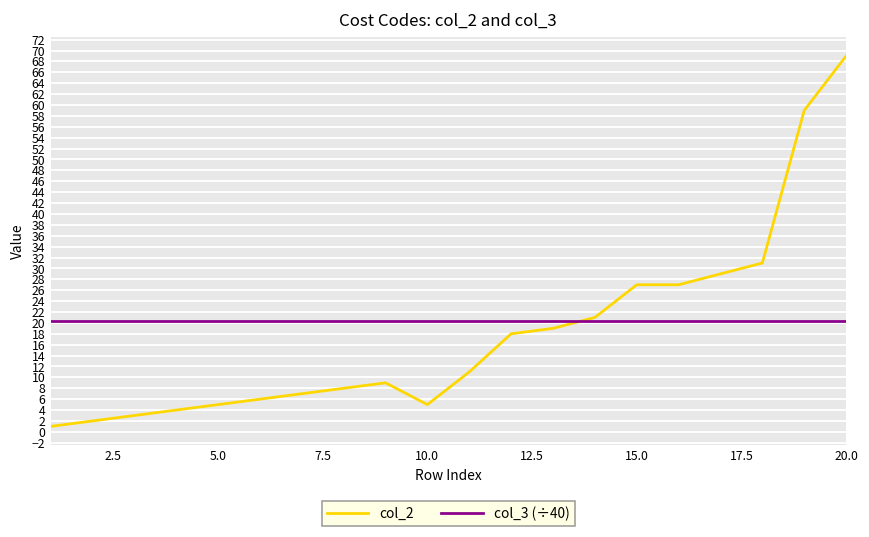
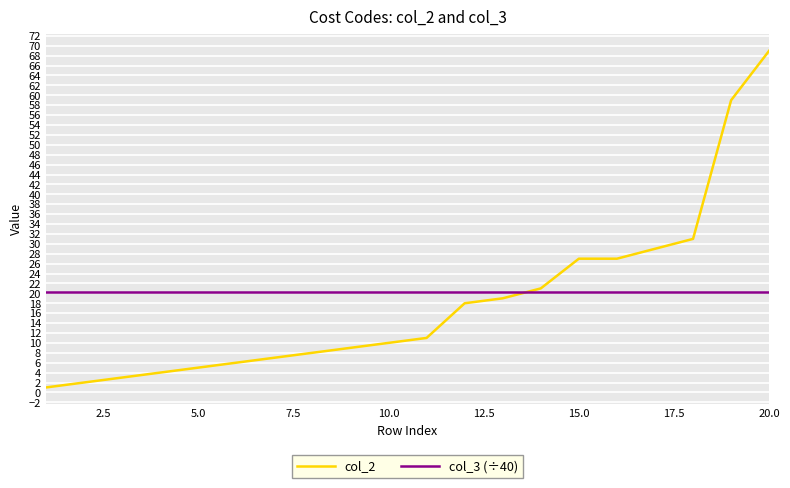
  {
    "col_2": {
      "5.0": 5,
-     "10.0": 5,
+     "10.0": 10,
      "15.0": 27,
      "20.0": 69
    },
    "col_3 (÷40)": {
      "5.0": 20,
      "10.0": 20,
      "15.0": 20,
      "20.0": 20
    }
  }
